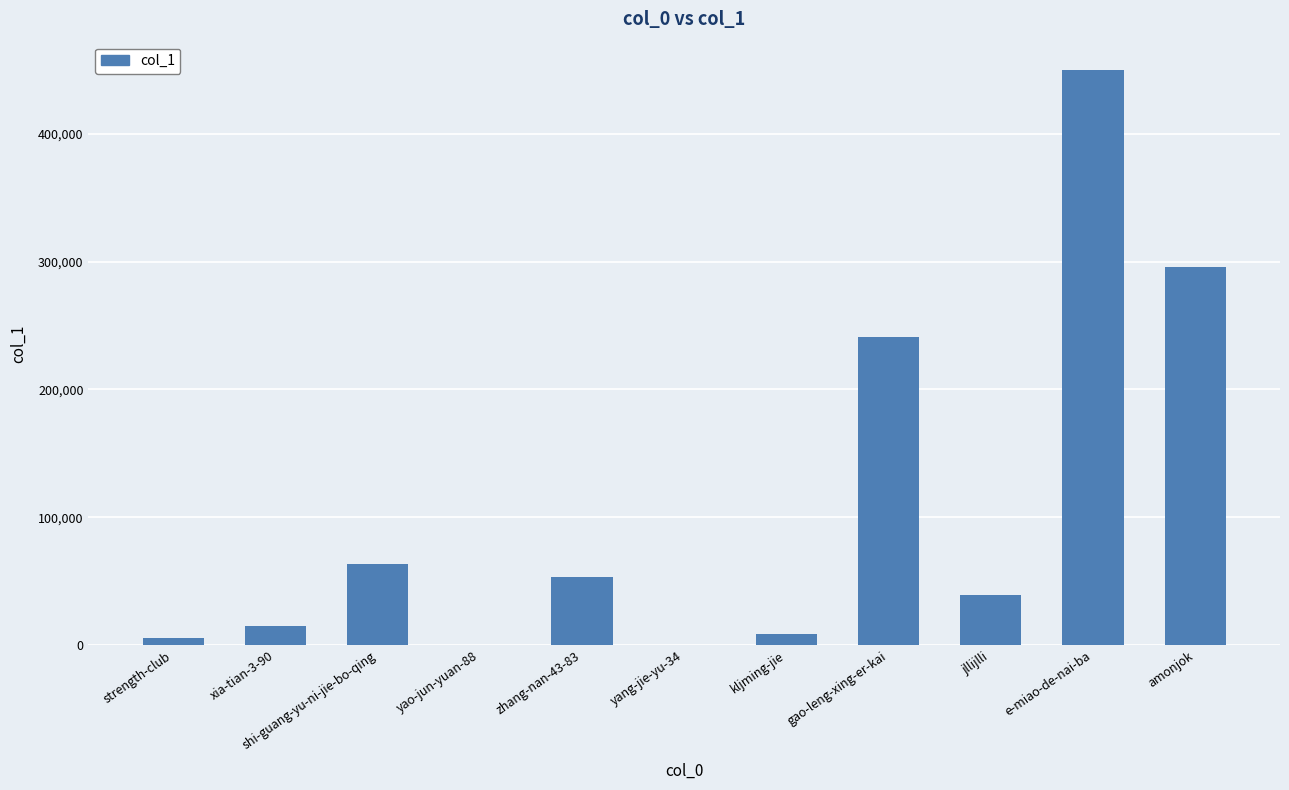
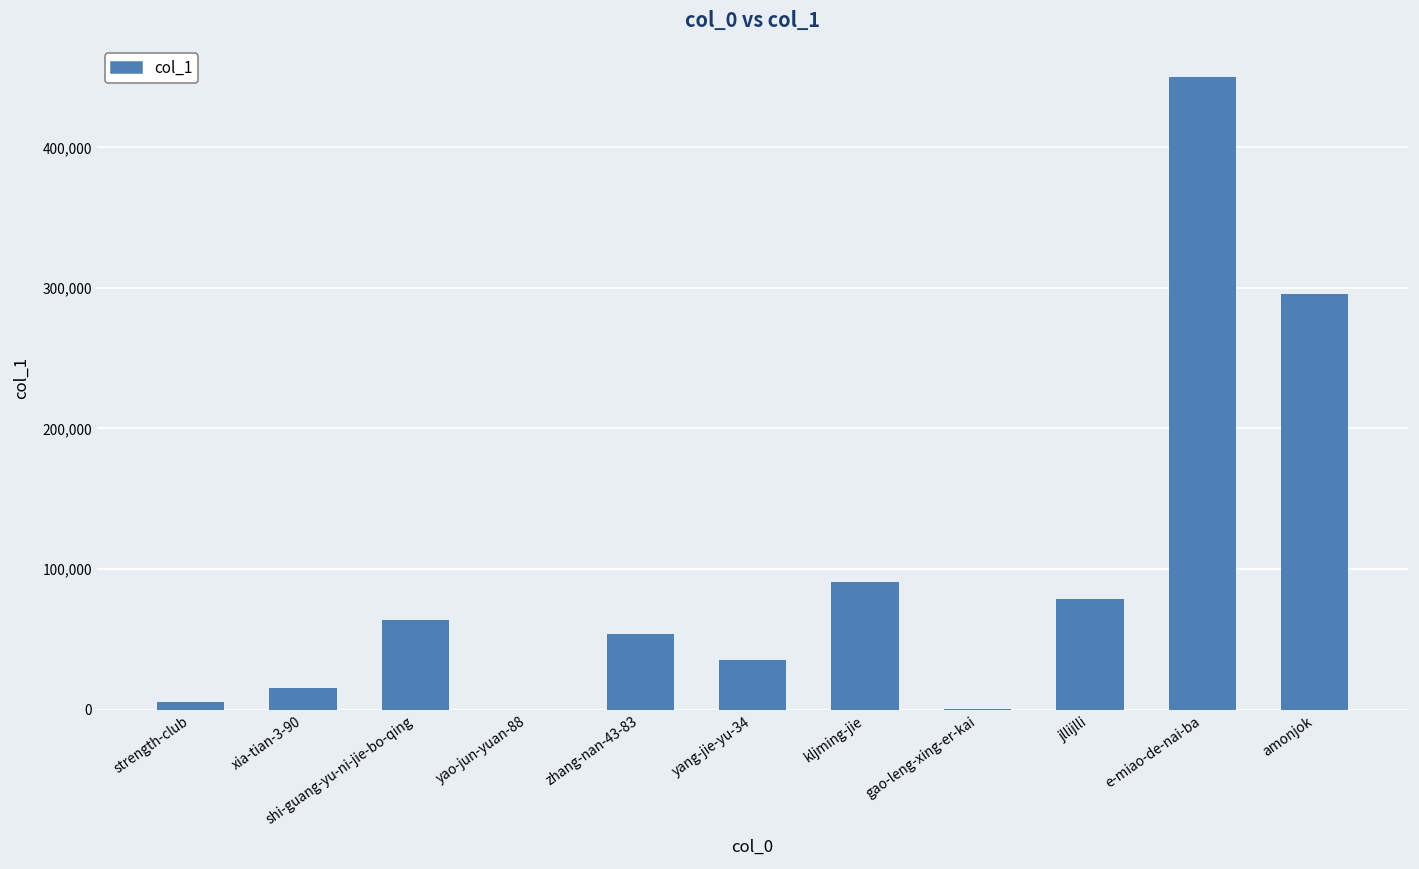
  {
    "strength-club": "6,000",
    "xia-tian-3-90": "15,000",
    "shi-guang-yu-ni-jie-bo-qing": "63,000",
    "zhang-nan-43-83": "54,000",
-   "yang-jie-yu-34": "0",
-   "kljming-jie": "9,000",
-   "gao-leng-xing-er-kai": "241,000",
-   "jllijlli": "39,000",
+   "yang-jie-yu-34": "35,000",
+   "kljming-jie": "91,000",
+   "gao-leng-xing-er-kai": "0",
+   "jllijlli": "79,000",
    "e-miao-de-nai-ba": "450,000",
    "amonjok": "296,000"
  }
